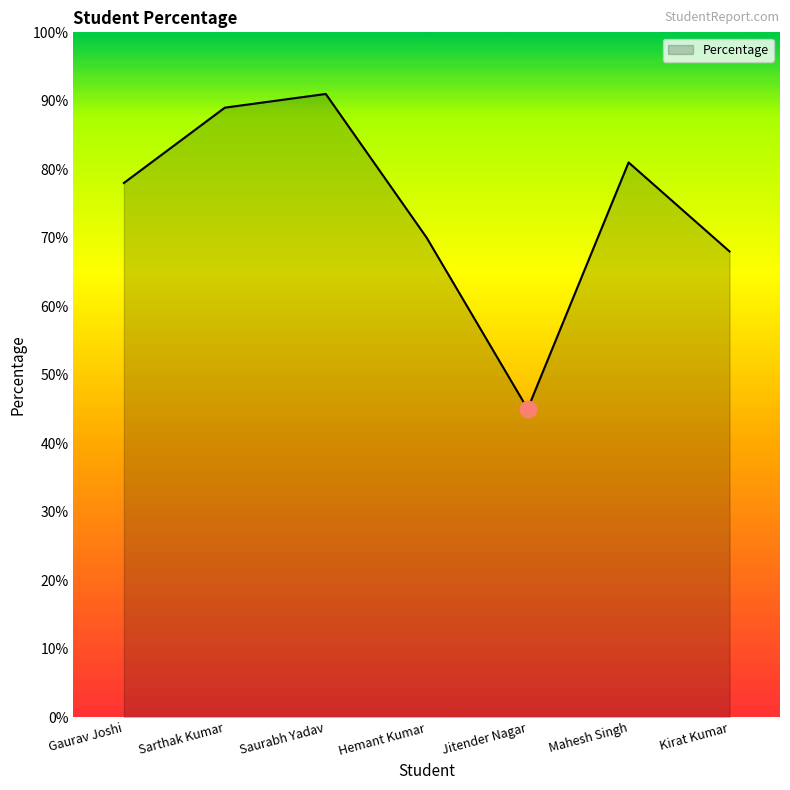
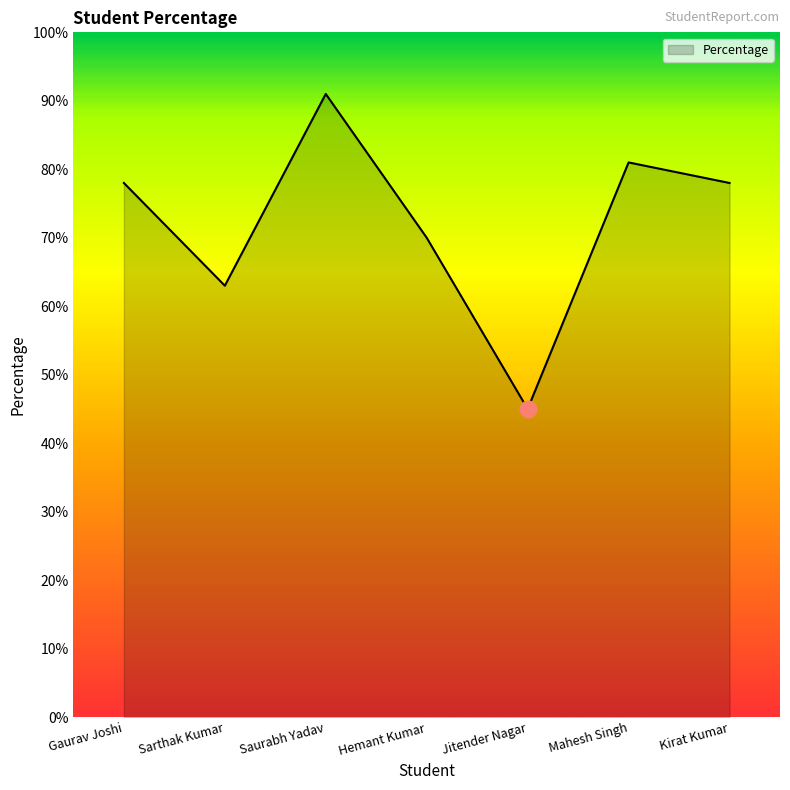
  {
    "Percentage": {
      "Gaurav Joshi": "78%",
-     "Sarthak Kumar": "89%",
+     "Sarthak Kumar": "63%",
      "Saurabh Yadav": "91%",
      "Hemant Kumar": "70%",
      "Mahesh Singh": "81%",
-     "Kirat Kumar": "68%"
+     "Kirat Kumar": "78%"
    }
  }
